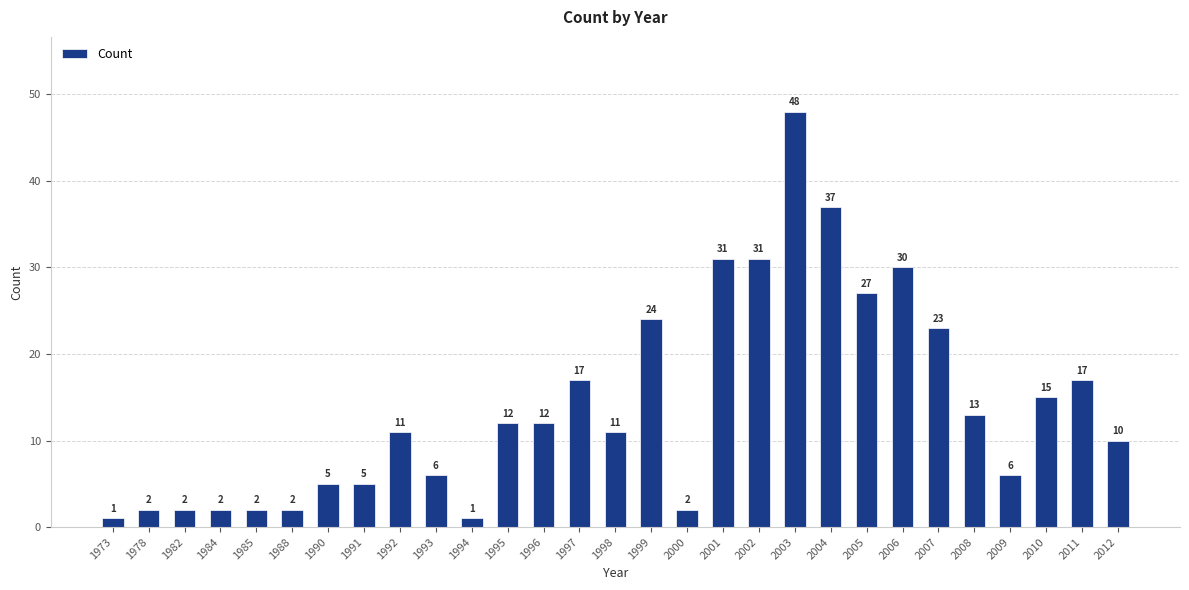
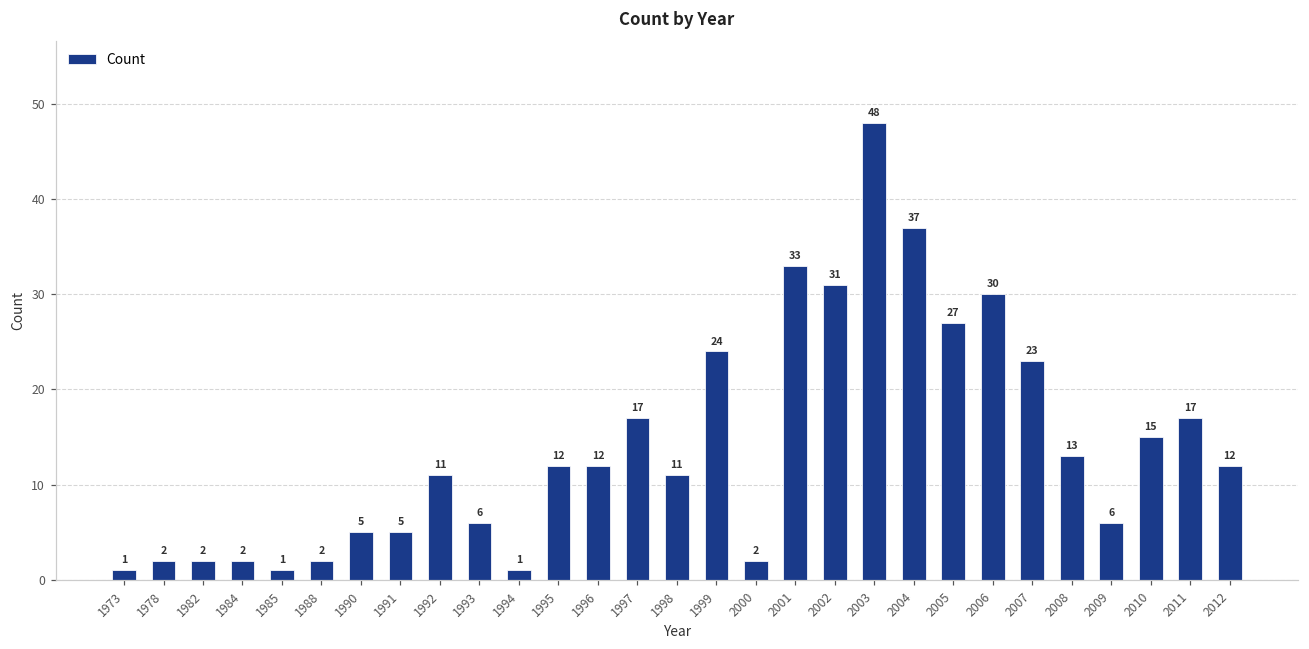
  {
    "1973": 1,
    "1978": 2,
    "1982": 2,
    "1984": 2,
-   "1985": 2,
+   "1985": 1,
    "1988": 2,
    "1990": 5,
    "1991": 5,
    "1992": 11,
    "1993": 6,
    "1994": 1,
    "1995": 12,
    "1996": 12,
    "1997": 17,
    "1998": 11,
    "1999": 24,
    "2000": 2,
-   "2001": 31,
+   "2001": 33,
    "2002": 31,
    "2003": 48,
    "2004": 37,
    "2005": 27,
    "2006": 30,
    "2007": 23,
    "2008": 13,
    "2009": 6,
    "2010": 15,
    "2011": 17,
-   "2012": 10
+   "2012": 12
  }
